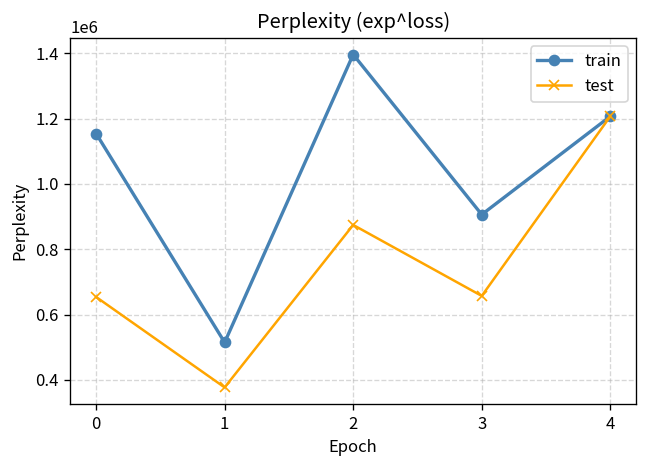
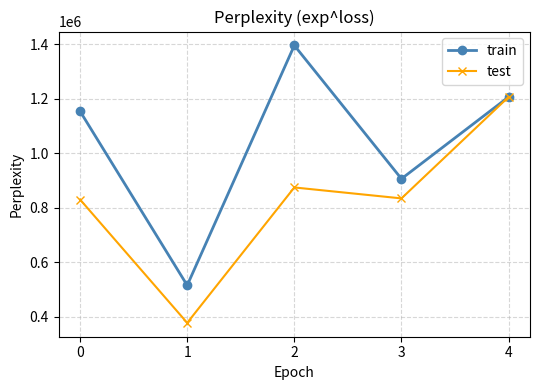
  {
    "train": {
      "0": 1150000,
      "1": 510000,
      "2": 1400000,
      "3": 910000
    },
    "test": {
-     "0": 650000,
+     "0": 830000,
      "1": 380000,
      "2": 870000,
-     "3": 660000
+     "3": 830000
    }
  }
